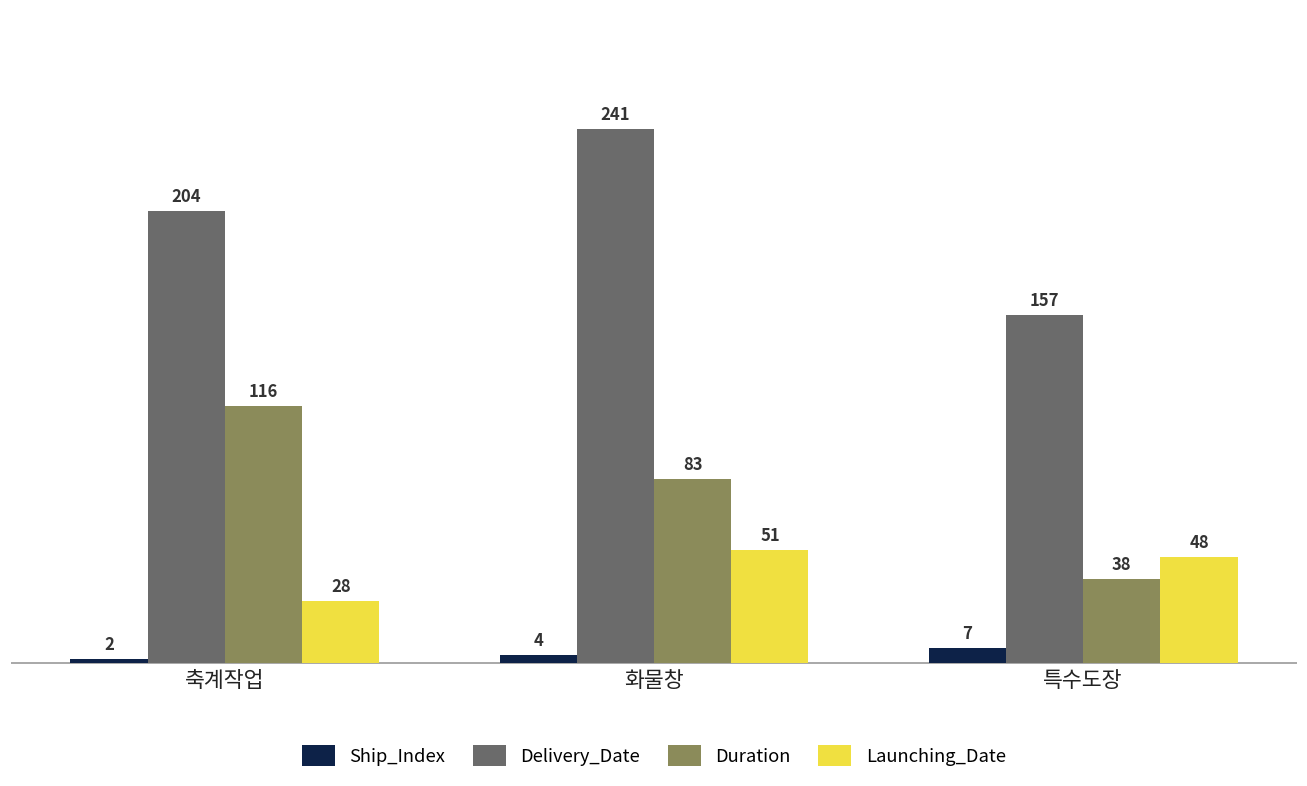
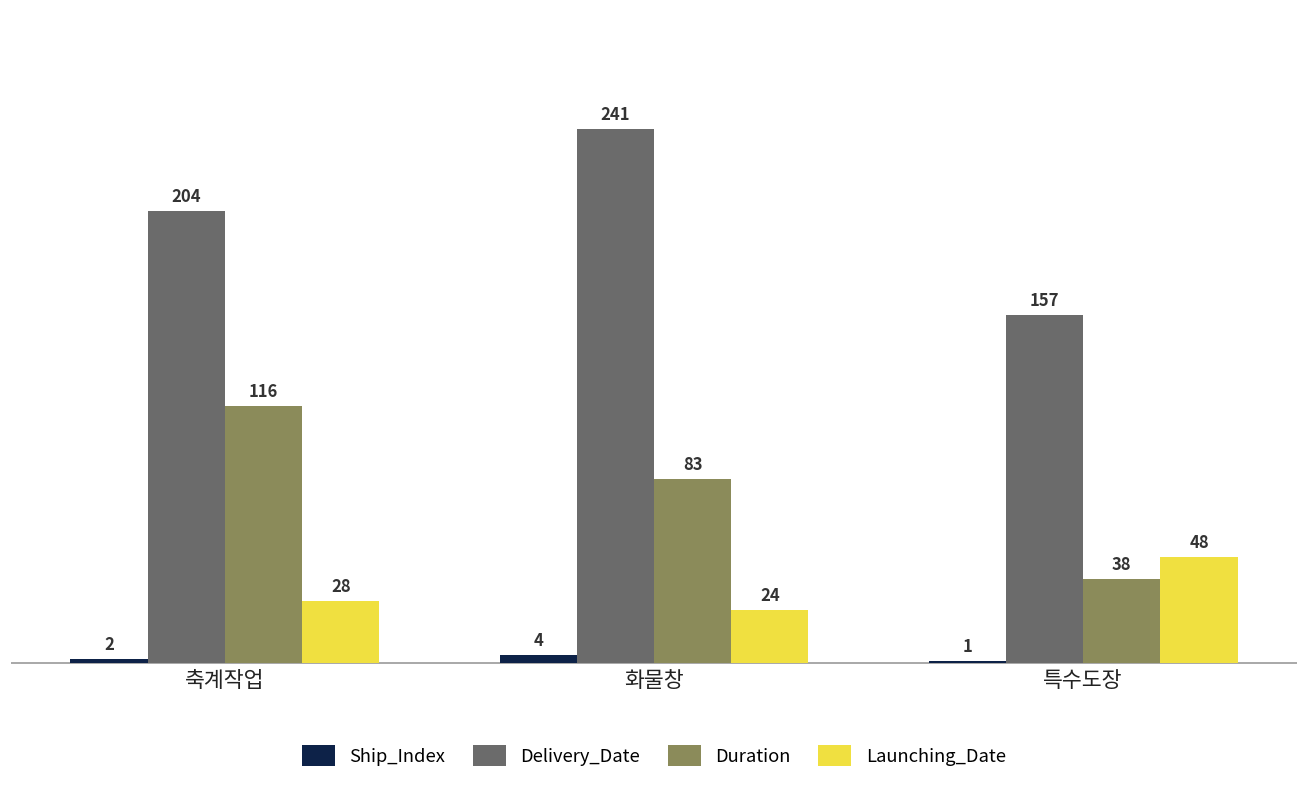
  {
    "Ship_Index": {
      "축계작업": 2,
      "화물창": 4,
-     "특수도장": 7
+     "특수도장": 1
    },
    "Launching_Date": {
      "축계작업": 28,
-     "화물창": 51,
+     "화물창": 24,
      "특수도장": 48
    }
  }
